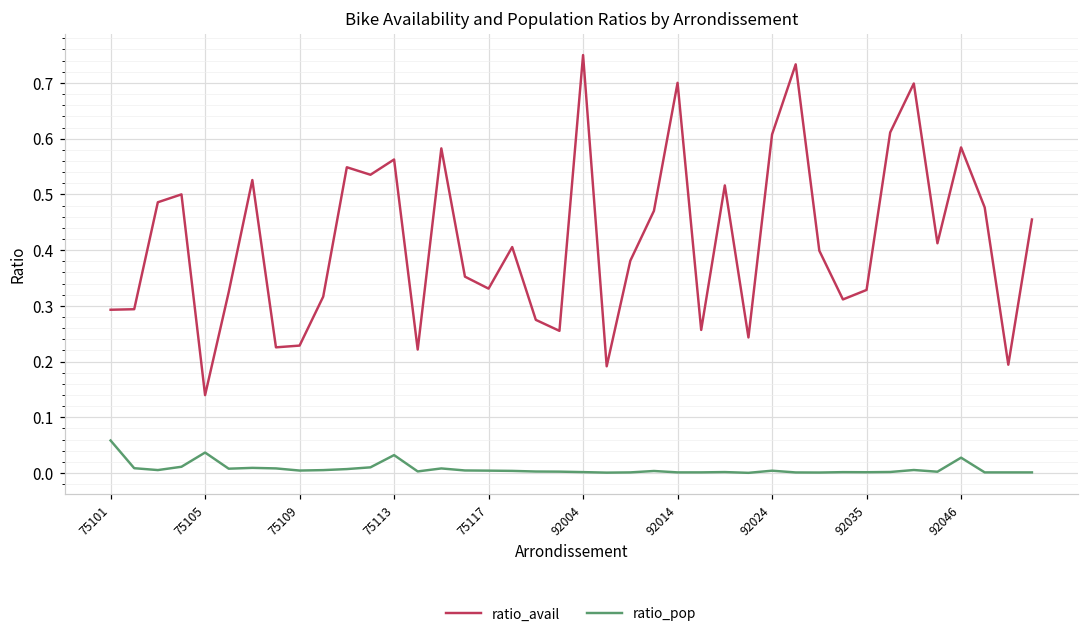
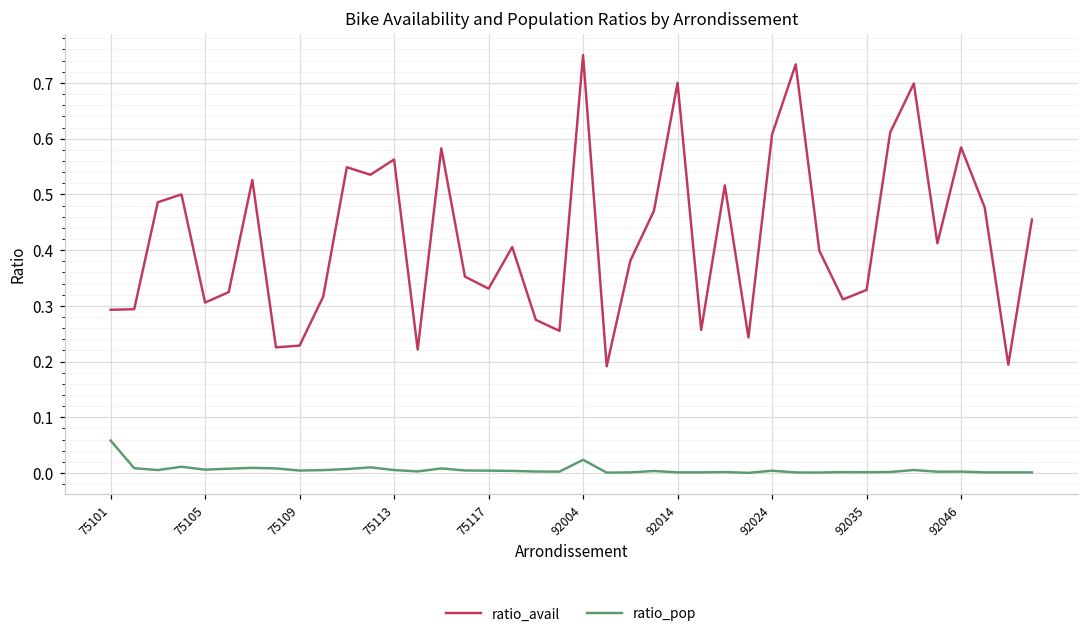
  {
    "ratio_avail": {
      "75101": 0.29,
-     "75105": 0.14,
+     "75105": 0.31,
      "75109": 0.23,
      "75113": 0.56,
      "75117": 0.33,
      "92004": 0.75,
      "92014": 0.70,
      "92024": 0.61,
      "92035": 0.33,
      "92046": 0.58
    },
    "ratio_pop": {
      "75101": 0.06,
-     "75105": 0.04,
+     "75105": 0.01,
      "75109": 0.00,
-     "75113": 0.03,
+     "75113": 0.01,
      "75117": 0.00,
-     "92004": 0.00,
+     "92004": 0.02,
      "92014": 0.00,
      "92024": 0.00,
      "92035": 0.00,
-     "92046": 0.03
+     "92046": 0.00
    }
  }
